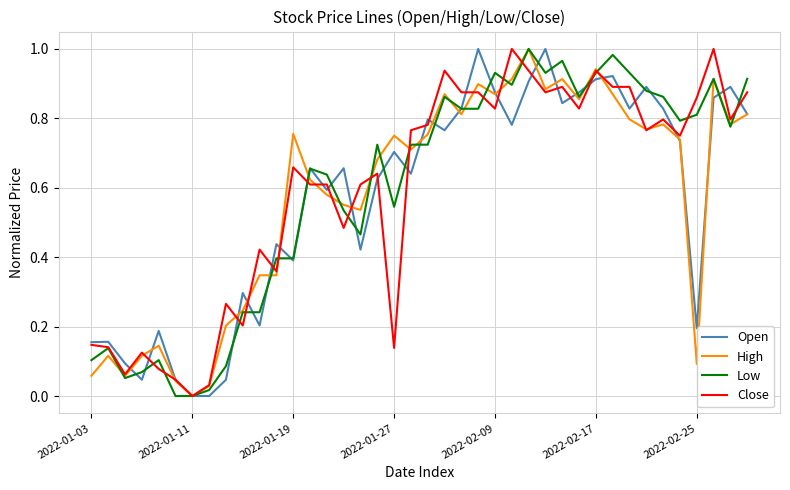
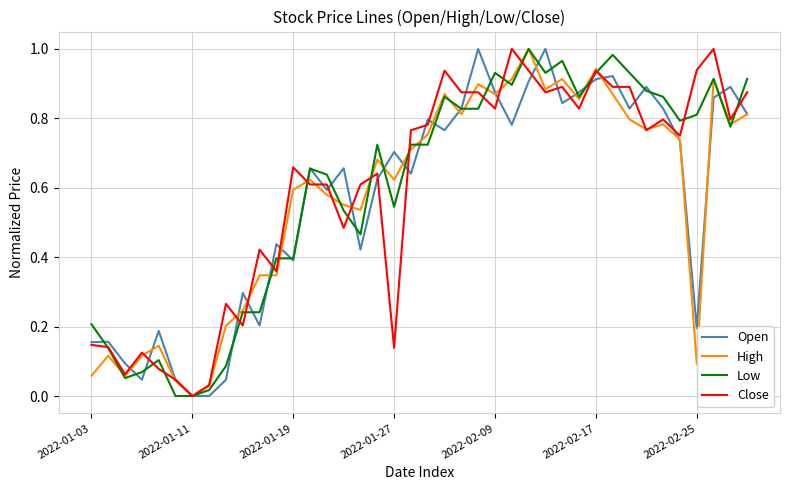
  {
    "Open": {
      "2022-01-03": 0.16,
      "2022-01-27": 0.70,
      "2022-02-17": 0.91,
      "2022-02-25": 0.20
    },
    "High": {
      "2022-01-03": 0.06,
-     "2022-01-19": 0.76,
-     "2022-01-27": 0.75,
+     "2022-01-19": 0.59,
+     "2022-01-27": 0.62,
      "2022-02-25": 0.09
    },
    "Low": {
-     "2022-01-03": 0.10,
+     "2022-01-03": 0.21,
      "2022-01-27": 0.55,
      "2022-02-09": 0.93,
      "2022-02-25": 0.81
    },
    "Close": {
      "2022-01-03": 0.15,
      "2022-01-19": 0.66,
      "2022-01-27": 0.14,
      "2022-02-09": 0.83,
-     "2022-02-25": 0.86
+     "2022-02-25": 0.94
    }
  }
